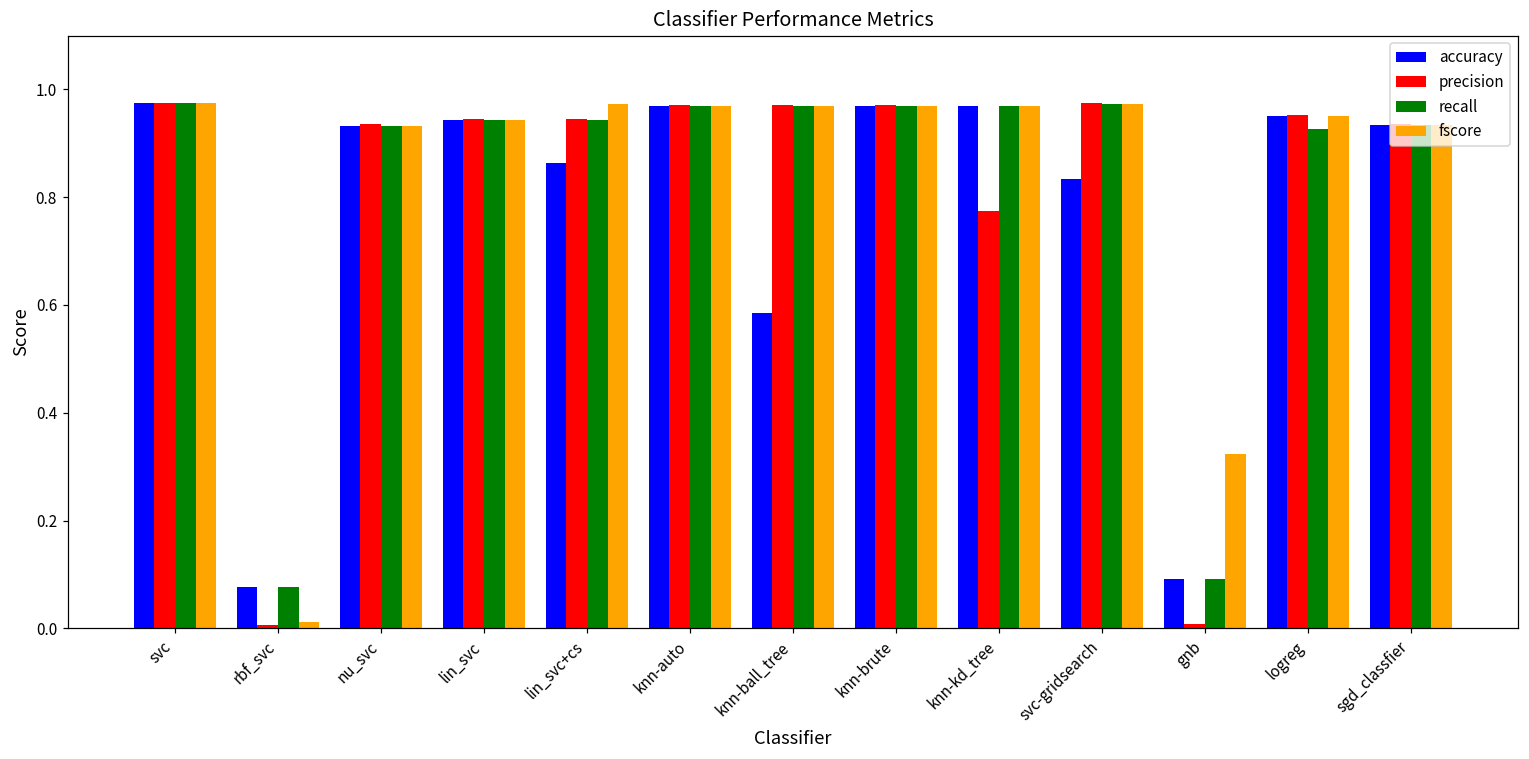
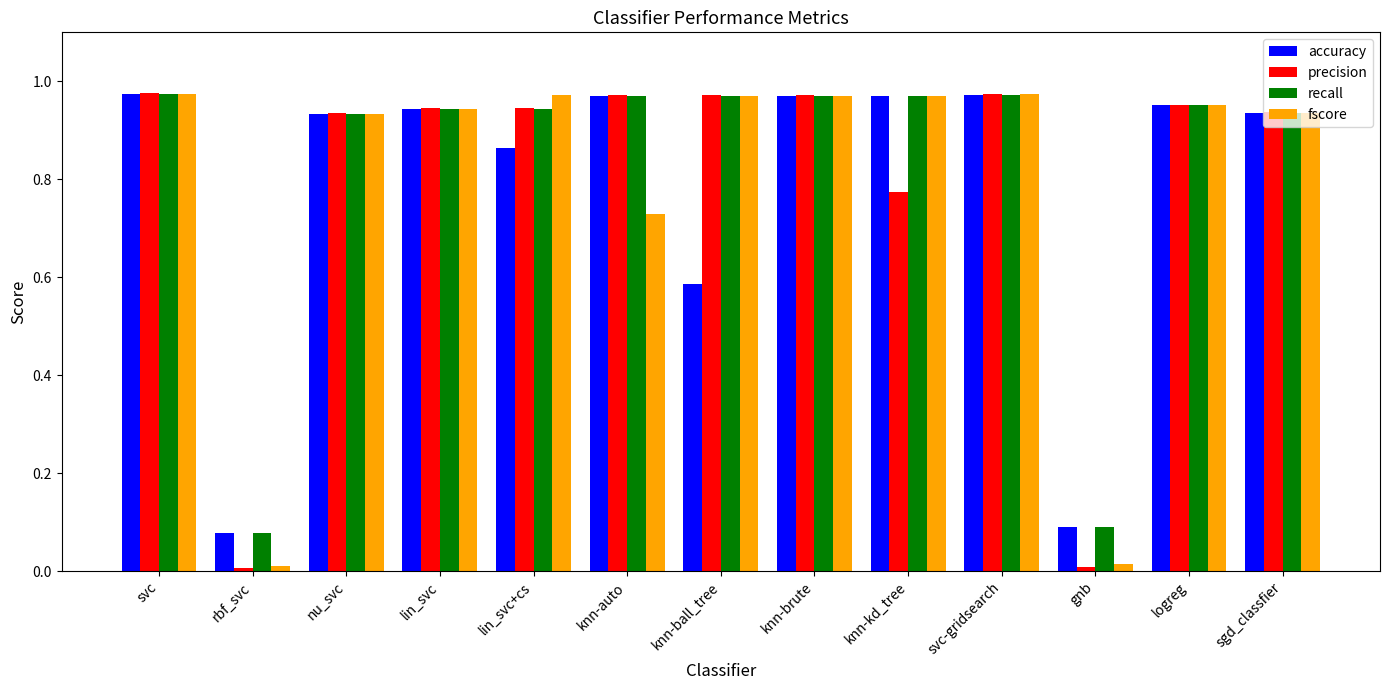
  {
    "accuracy": {
      "svc": 0.97,
      "rbf_svc": 0.08,
      "nu_svc": 0.93,
      "lin_svc": 0.94,
      "lin_svc+cs": 0.86,
      "knn-auto": 0.97,
      "knn-ball_tree": 0.59,
      "knn-brute": 0.97,
      "knn-kd_tree": 0.97,
-     "svc-gridsearch": 0.83,
+     "svc-gridsearch": 0.97,
      "gnb": 0.09,
      "logreg": 0.95,
      "sgd_classfier": 0.93
    },
    "precision": {
      "svc": 0.98,
      "rbf_svc": 0.01,
      "nu_svc": 0.94,
      "lin_svc": 0.95,
      "lin_svc+cs": 0.95,
      "knn-auto": 0.97,
      "knn-ball_tree": 0.97,
      "knn-brute": 0.97,
      "knn-kd_tree": 0.77,
      "svc-gridsearch": 0.97,
      "gnb": 0.01,
      "logreg": 0.95
    },
    "recall": {
      "svc": 0.97,
      "rbf_svc": 0.08,
      "nu_svc": 0.93,
      "lin_svc": 0.94,
      "lin_svc+cs": 0.94,
      "knn-auto": 0.97,
      "knn-ball_tree": 0.97,
      "knn-brute": 0.97,
      "knn-kd_tree": 0.97,
      "svc-gridsearch": 0.97,
      "gnb": 0.09,
-     "logreg": 0.93
+     "logreg": 0.95
    },
    "fscore": {
      "svc": 0.97,
      "rbf_svc": 0.01,
      "nu_svc": 0.93,
      "lin_svc": 0.94,
      "lin_svc+cs": 0.97,
-     "knn-auto": 0.97,
+     "knn-auto": 0.73,
      "knn-ball_tree": 0.97,
      "knn-brute": 0.97,
      "knn-kd_tree": 0.97,
      "svc-gridsearch": 0.97,
-     "gnb": 0.32,
+     "gnb": 0.02,
      "logreg": 0.95
    }
  }
